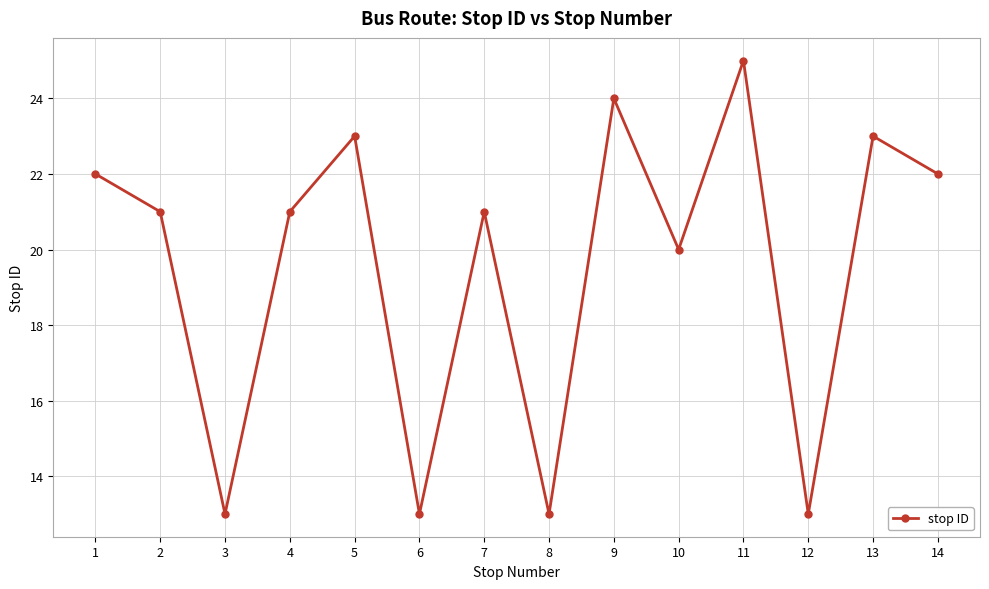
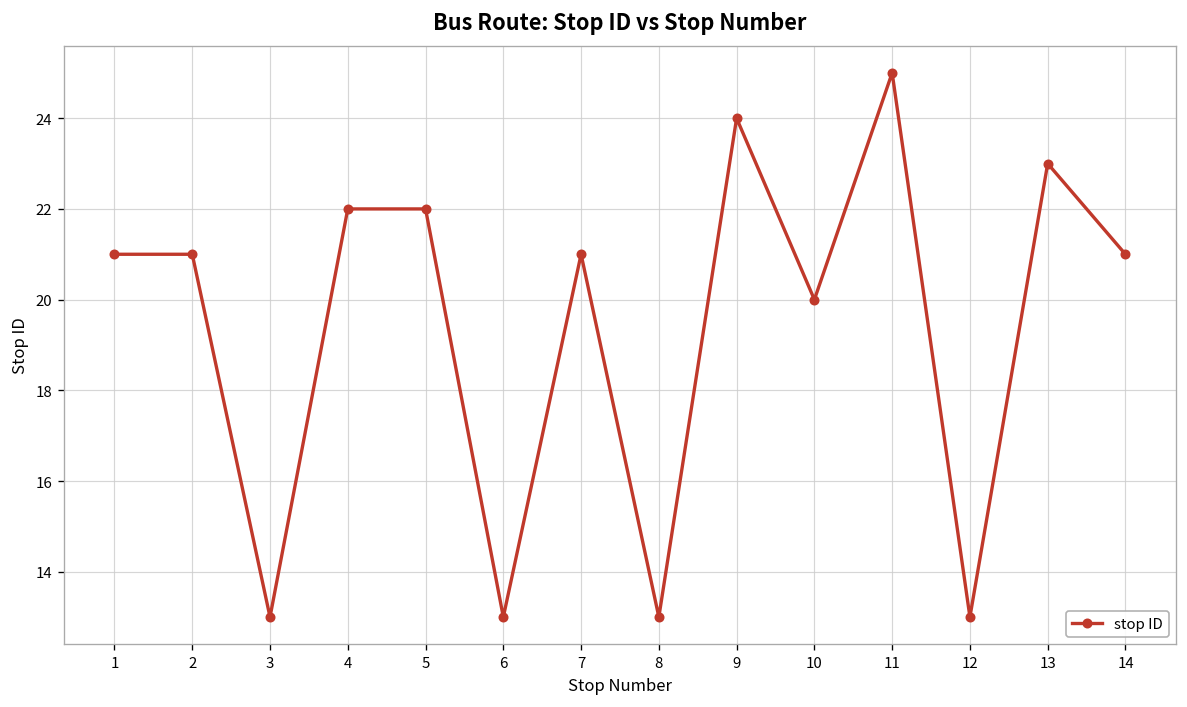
  {
-   "1": 22,
+   "1": 21,
    "2": 21,
    "3": 13,
-   "4": 21,
-   "5": 23,
+   "4": 22,
+   "5": 22,
    "6": 13,
    "7": 21,
    "8": 13,
    "9": 24,
    "10": 20,
    "11": 25,
    "12": 13,
    "13": 23,
-   "14": 22
+   "14": 21
  }
